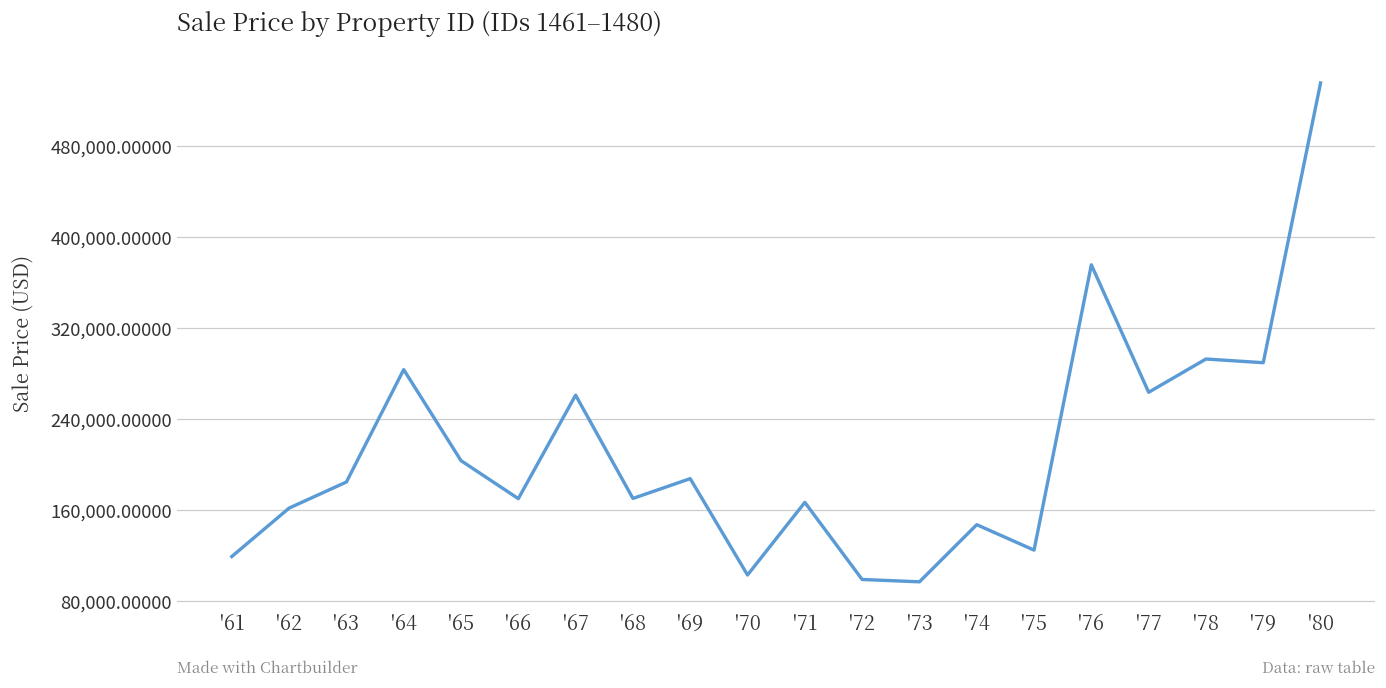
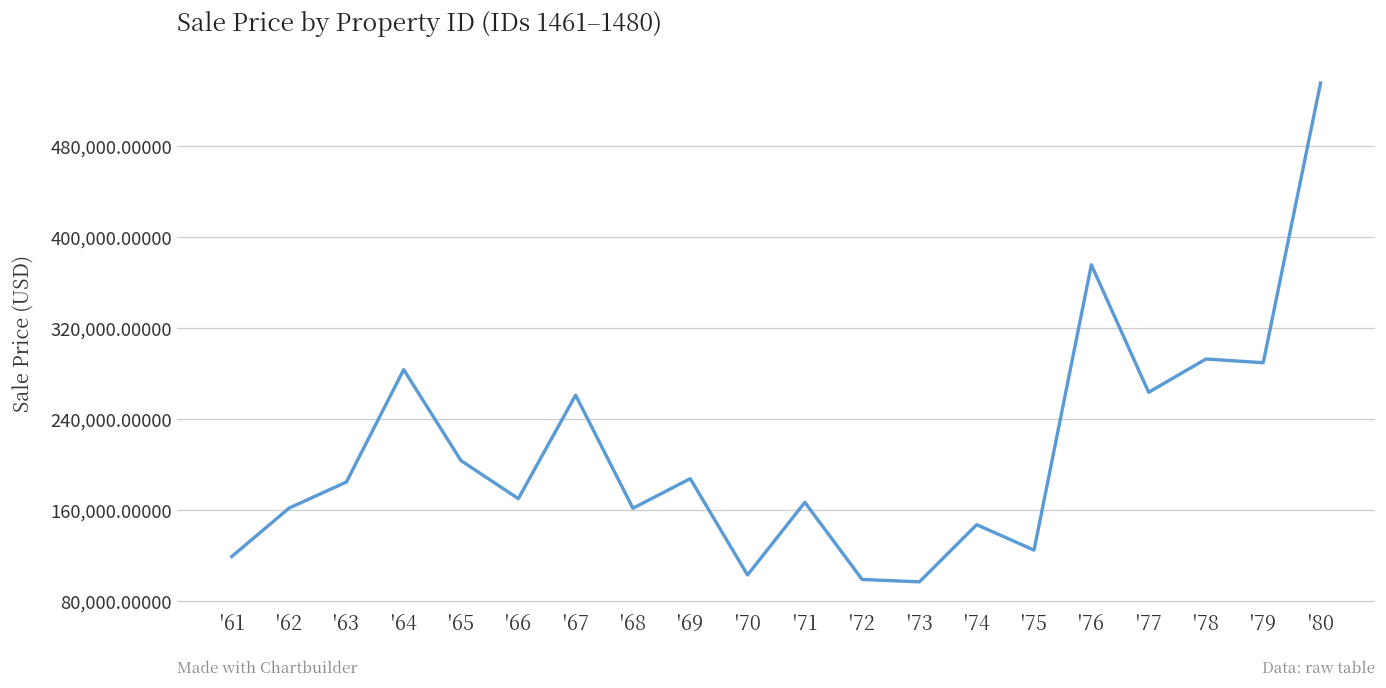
  {
    "'61": "119,000",
    "'62": "162,000",
    "'63": "185,000",
    "'64": "283,000",
    "'65": "203,000",
    "'66": "170,000",
    "'67": "261,000",
-   "'68": "170,000",
+   "'68": "161,000",
    "'69": "187,000",
    "'70": "103,000",
    "'71": "167,000",
    "'72": "99,000",
    "'73": "97,000",
    "'74": "147,000",
    "'75": "125,000",
    "'76": "376,000",
    "'77": "263,000",
    "'78": "293,000",
    "'79": "289,000",
    "'80": "536,000"
  }
